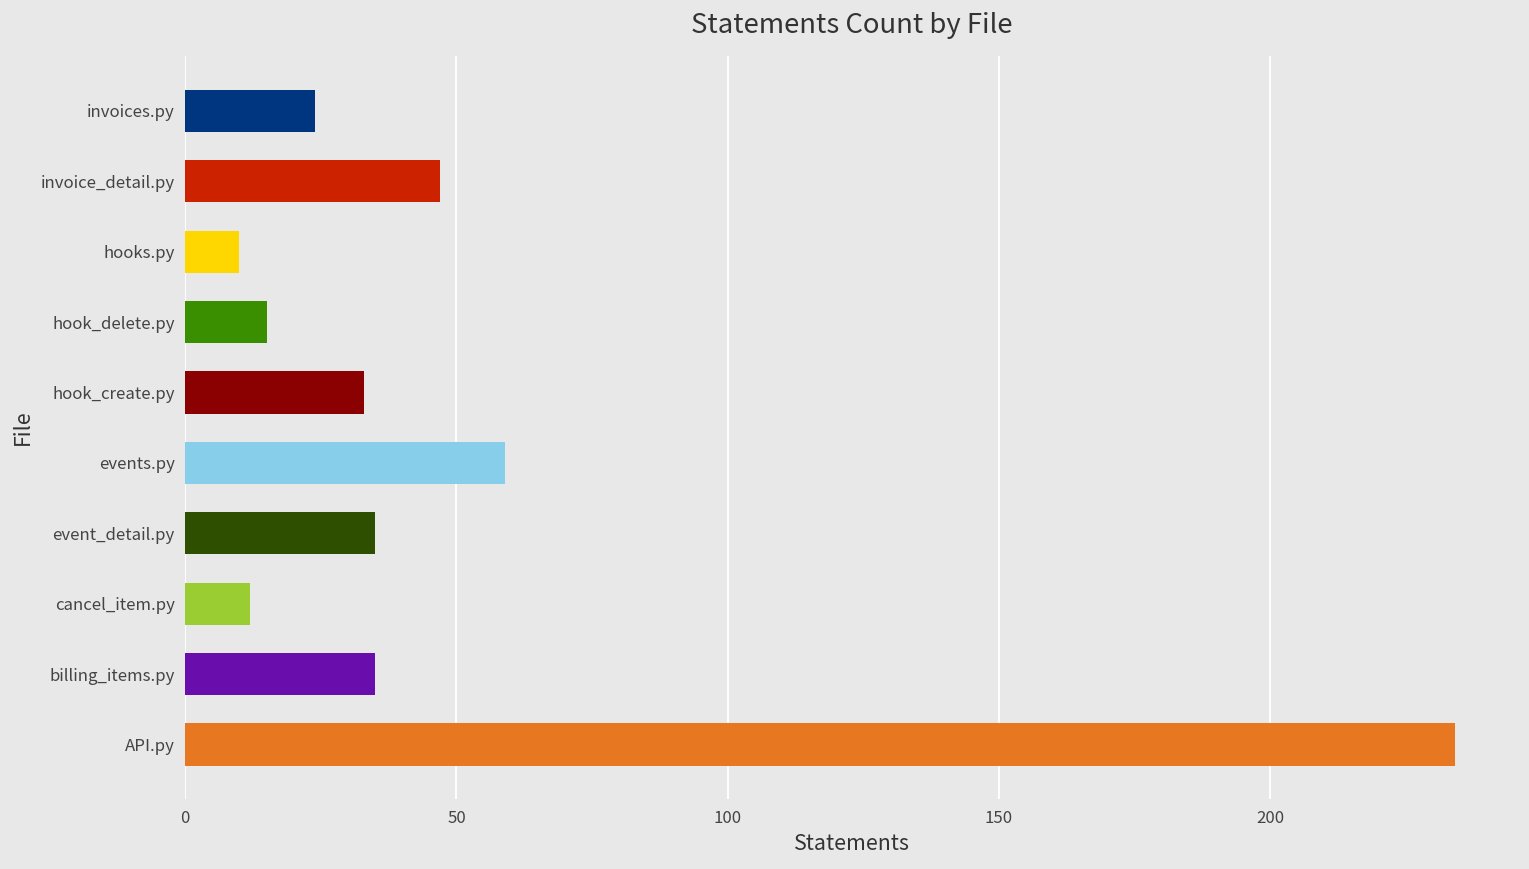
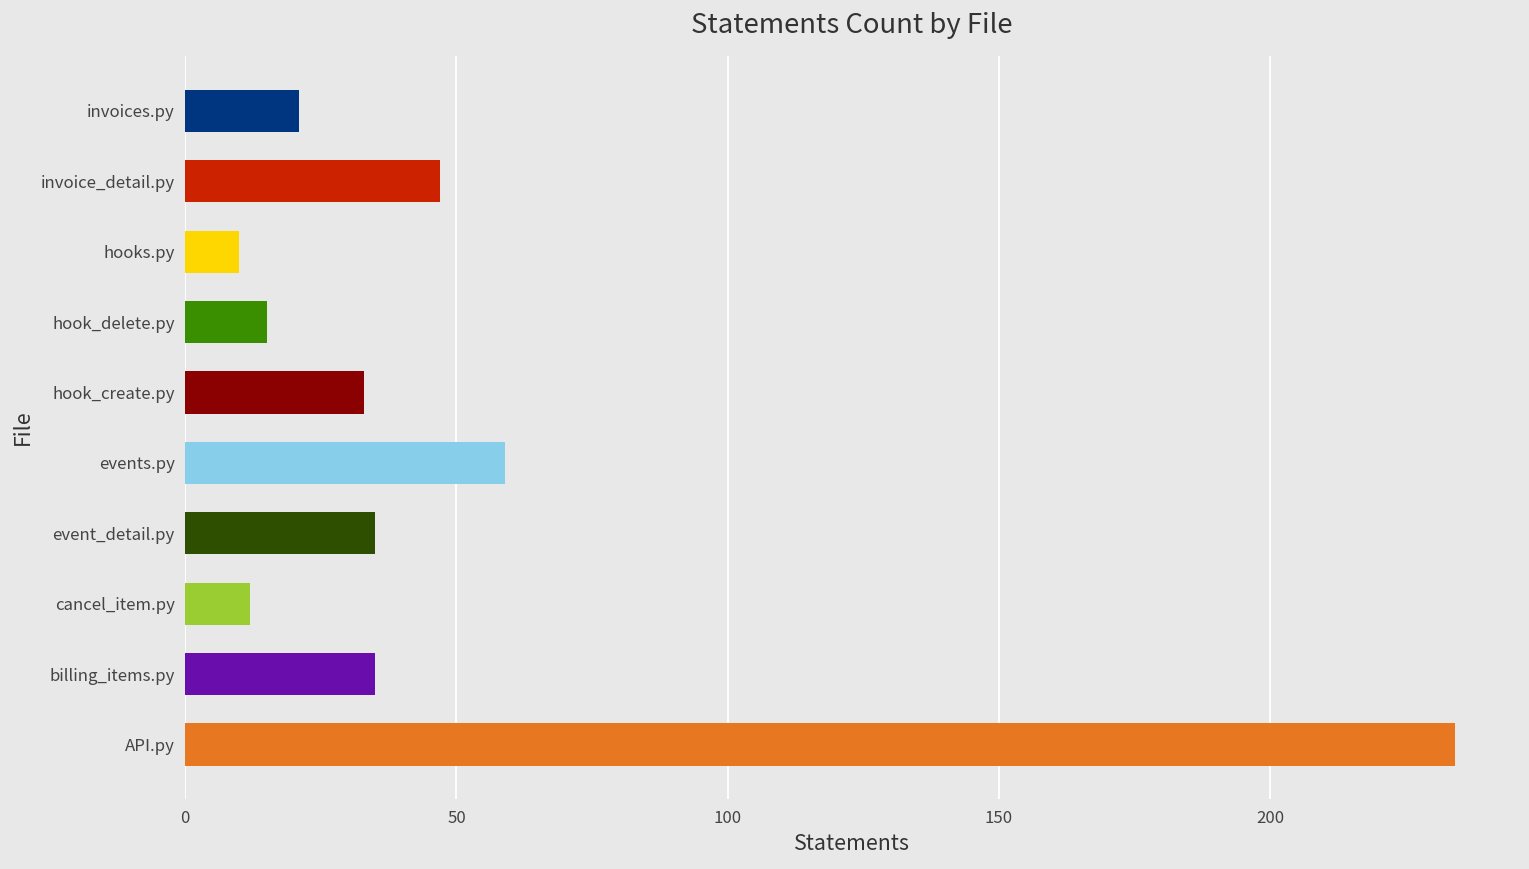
  {
-   "invoices.py": 24,
+   "invoices.py": 21,
    "invoice_detail.py": 47,
    "hooks.py": 10,
    "hook_delete.py": 15,
    "hook_create.py": 33,
    "events.py": 59,
    "event_detail.py": 35,
    "cancel_item.py": 12,
    "billing_items.py": 35,
    "API.py": 234
  }
